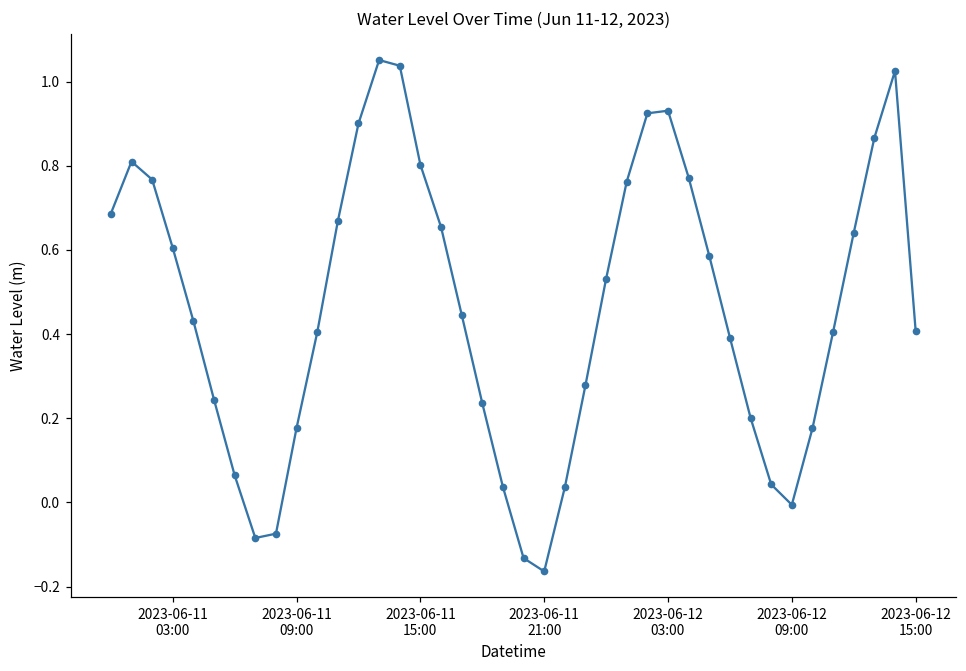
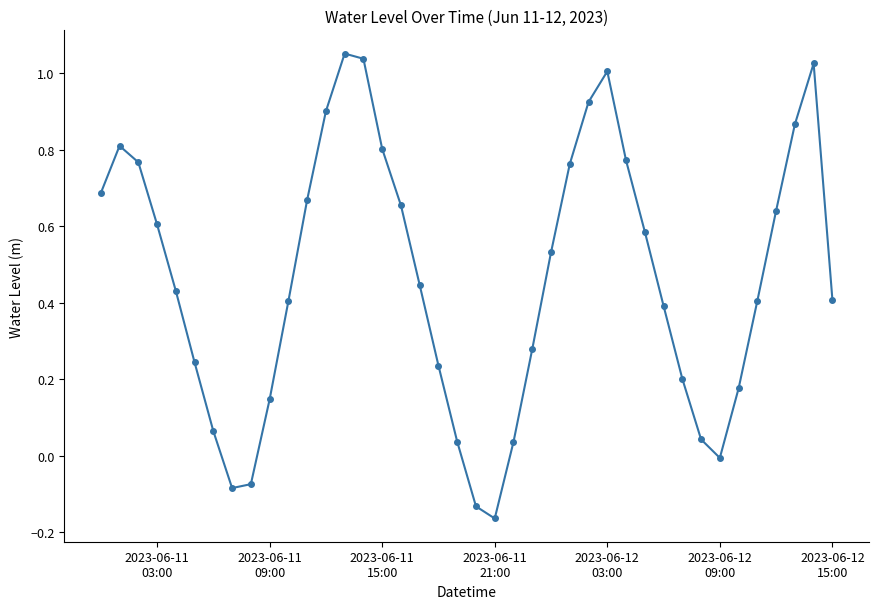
  {
    "2023-06-11 03:00": 0.60,
-   "2023-06-11 09:00": 0.18,
+   "2023-06-11 09:00": 0.15,
    "2023-06-11 15:00": 0.80,
    "2023-06-11 21:00": -0.16,
-   "2023-06-12 03:00": 0.93,
+   "2023-06-12 03:00": 1.01,
    "2023-06-12 09:00": -0.01,
    "2023-06-12 15:00": 0.41
  }
